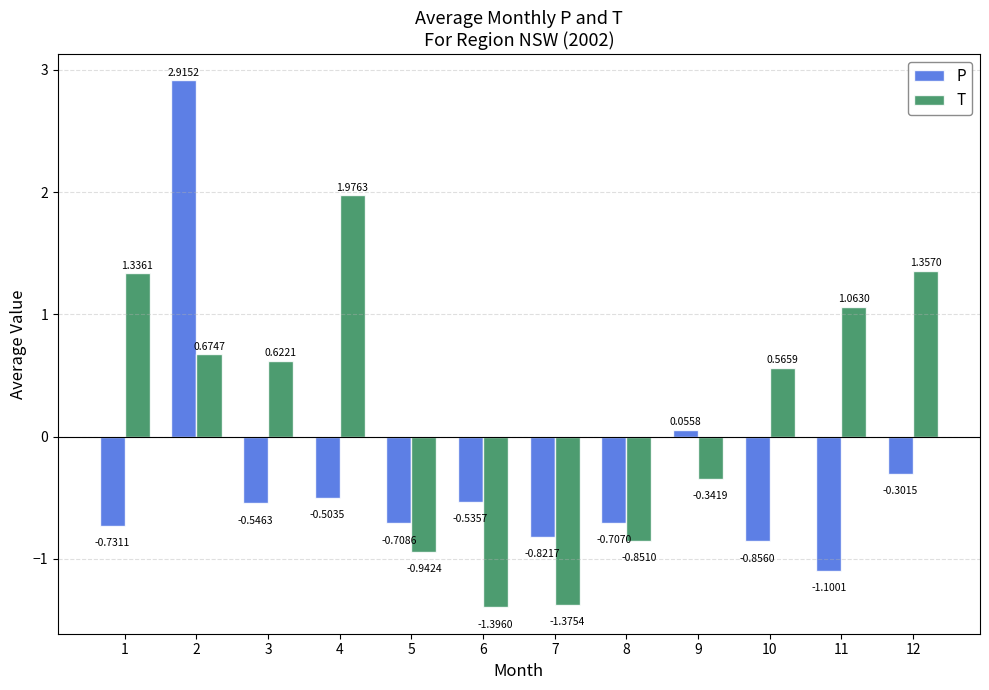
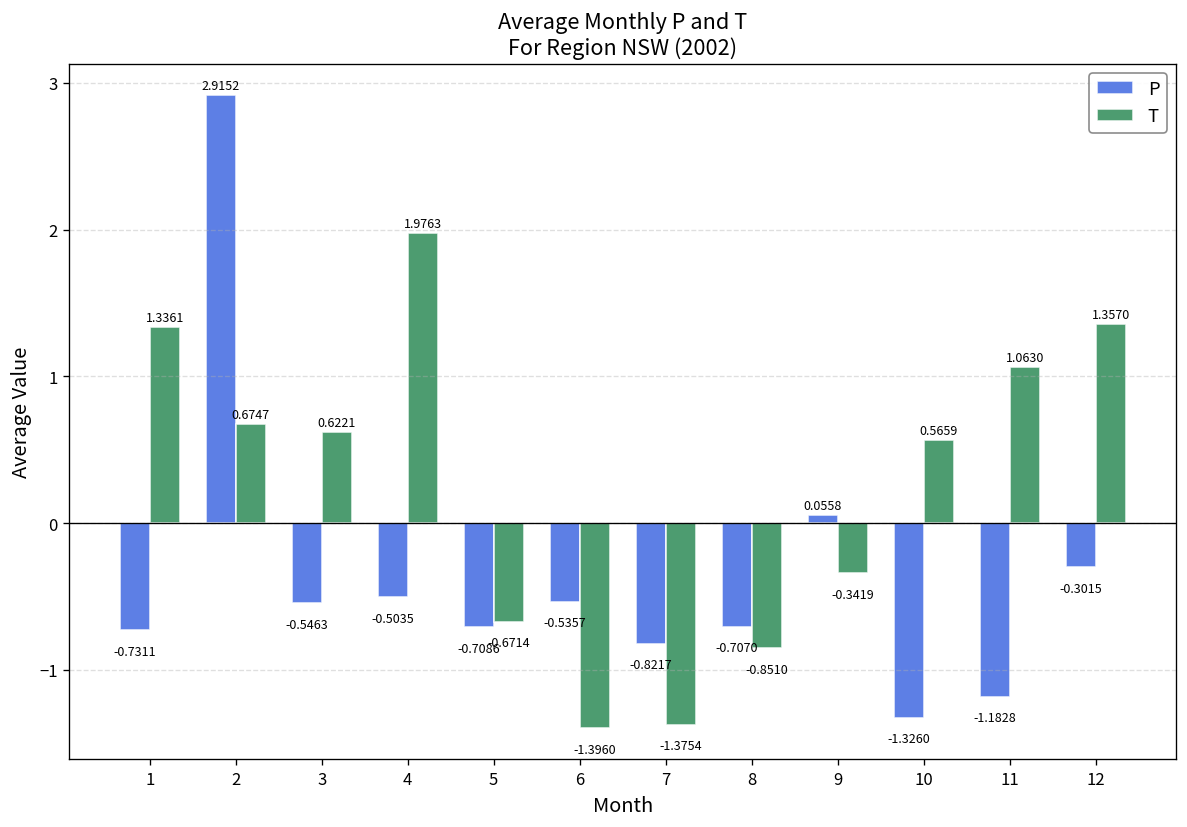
  {
    "P": {
      "1": -0.7311,
      "2": 2.9152,
      "3": -0.5463,
      "4": -0.5035,
      "5": -0.7086,
      "6": -0.5357,
      "7": -0.8217,
      "8": -0.7070,
      "9": 0.0558,
-     "10": -0.8560,
-     "11": -1.1001,
+     "10": -1.3260,
+     "11": -1.1828,
      "12": -0.3015
    },
    "T": {
      "1": 1.3361,
      "2": 0.6747,
      "3": 0.6221,
      "4": 1.9763,
-     "5": -0.9424,
+     "5": -0.6714,
      "6": -1.3960,
      "7": -1.3754,
      "8": -0.8510,
      "9": -0.3419,
      "10": 0.5659,
      "11": 1.0630,
      "12": 1.3570
    }
  }
